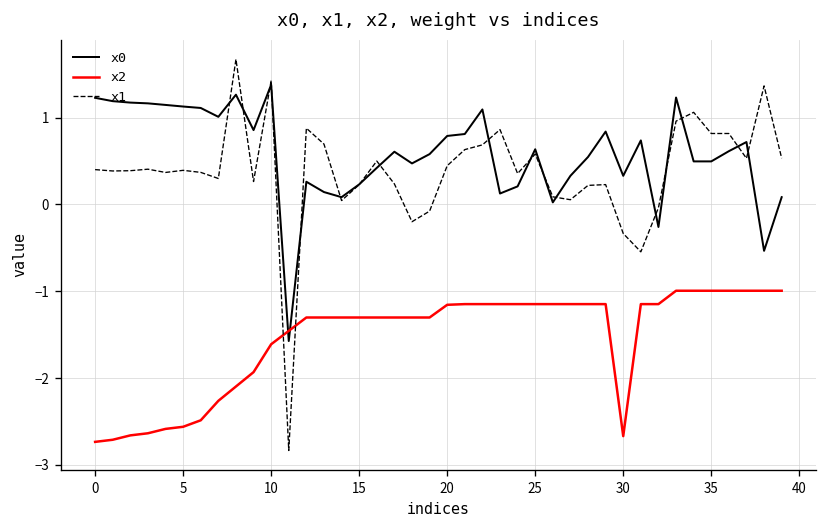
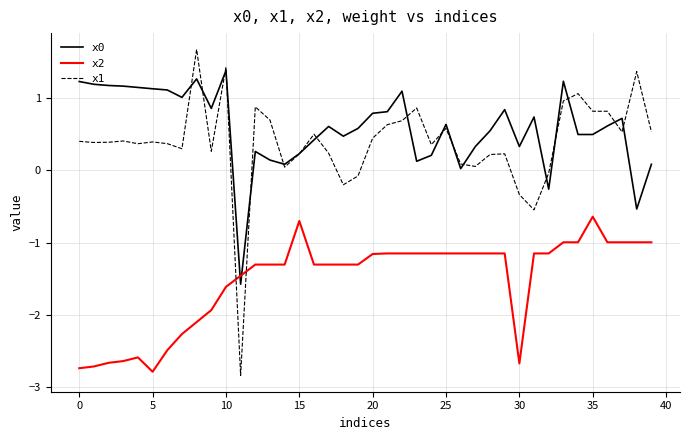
  {
    "x2": {
      "0": -2.7,
-     "5": -2.6,
+     "5": -2.8,
      "10": -1.6,
-     "15": -1.3,
+     "15": -0.7,
      "20": -1.2,
      "25": -1.1,
      "30": -2.7,
-     "35": -1.0
+     "35": -0.6
    }
  }
